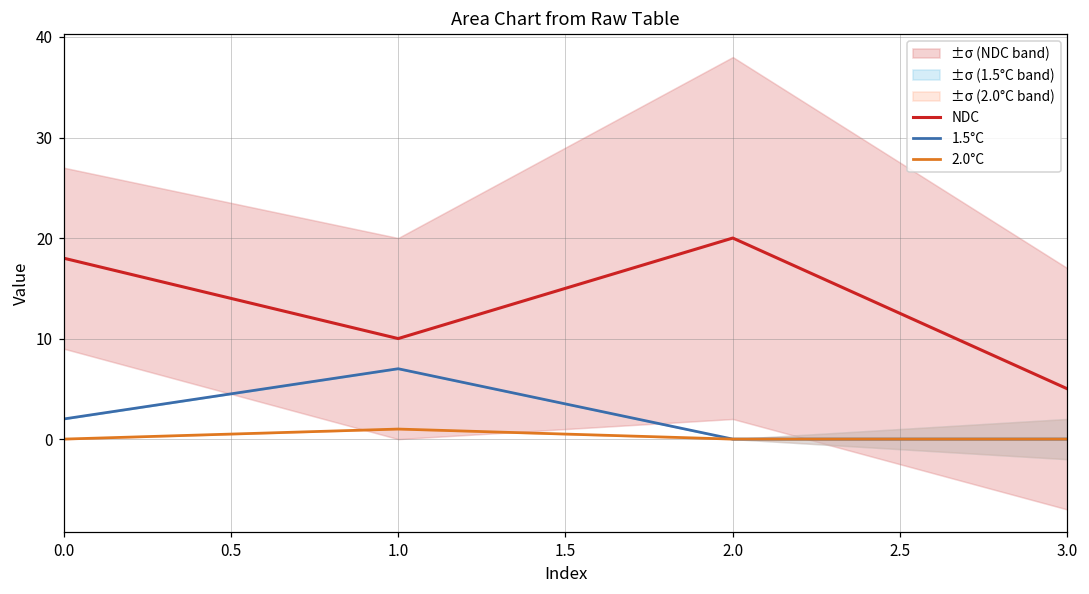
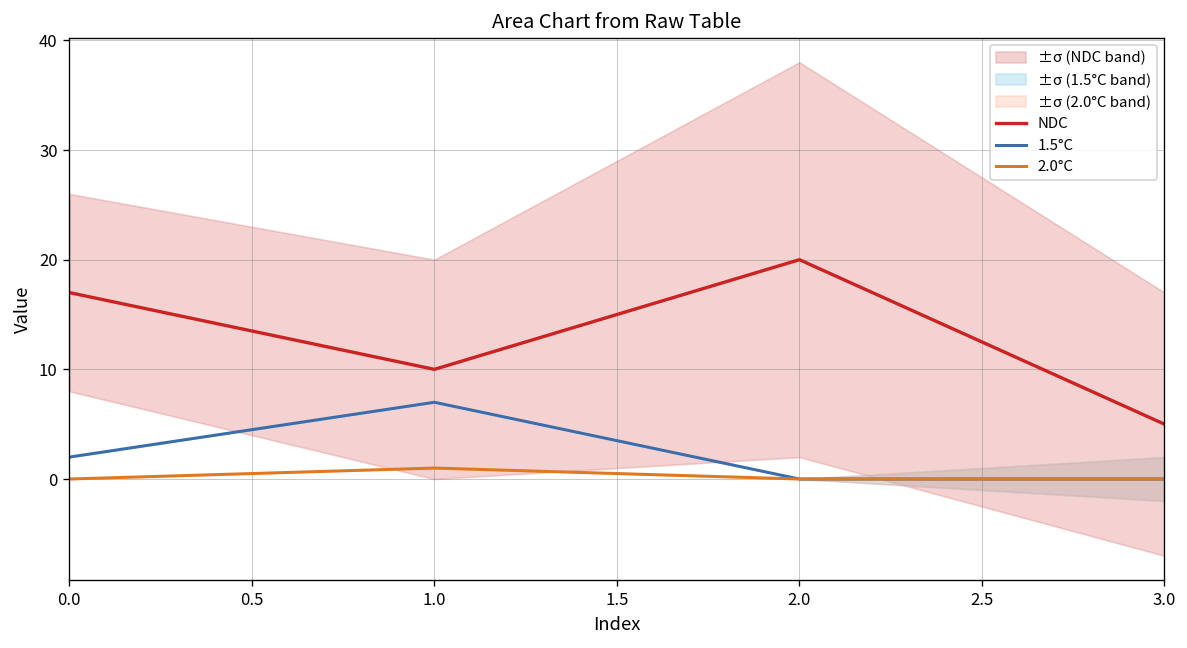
  {
    "NDC": {
-     "0.0": 18,
+     "0.0": 17,
      "1.0": 10,
      "2.0": 20,
      "3.0": 5
    }
  }
